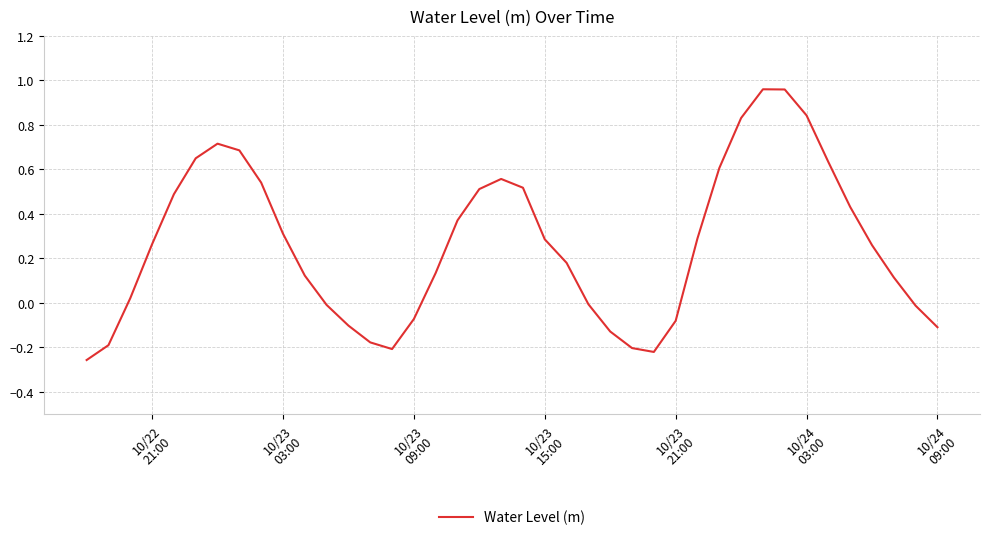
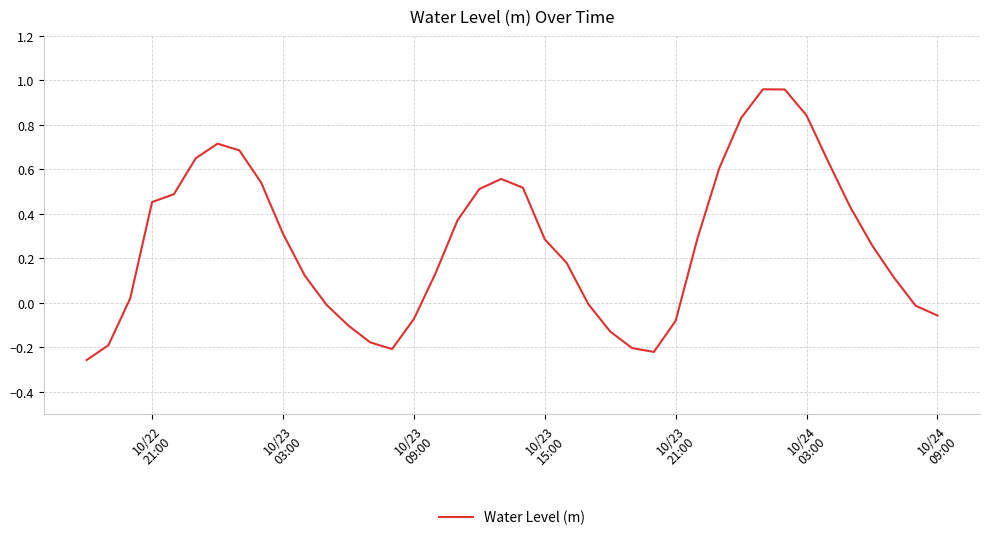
  {
-   "10/22 21:00": 0.26,
+   "10/22 21:00": 0.45,
    "10/23 03:00": 0.31,
    "10/23 09:00": -0.07,
    "10/23 15:00": 0.29,
    "10/23 21:00": -0.08,
    "10/24 03:00": 0.84,
-   "10/24 09:00": -0.11
+   "10/24 09:00": -0.06
  }
